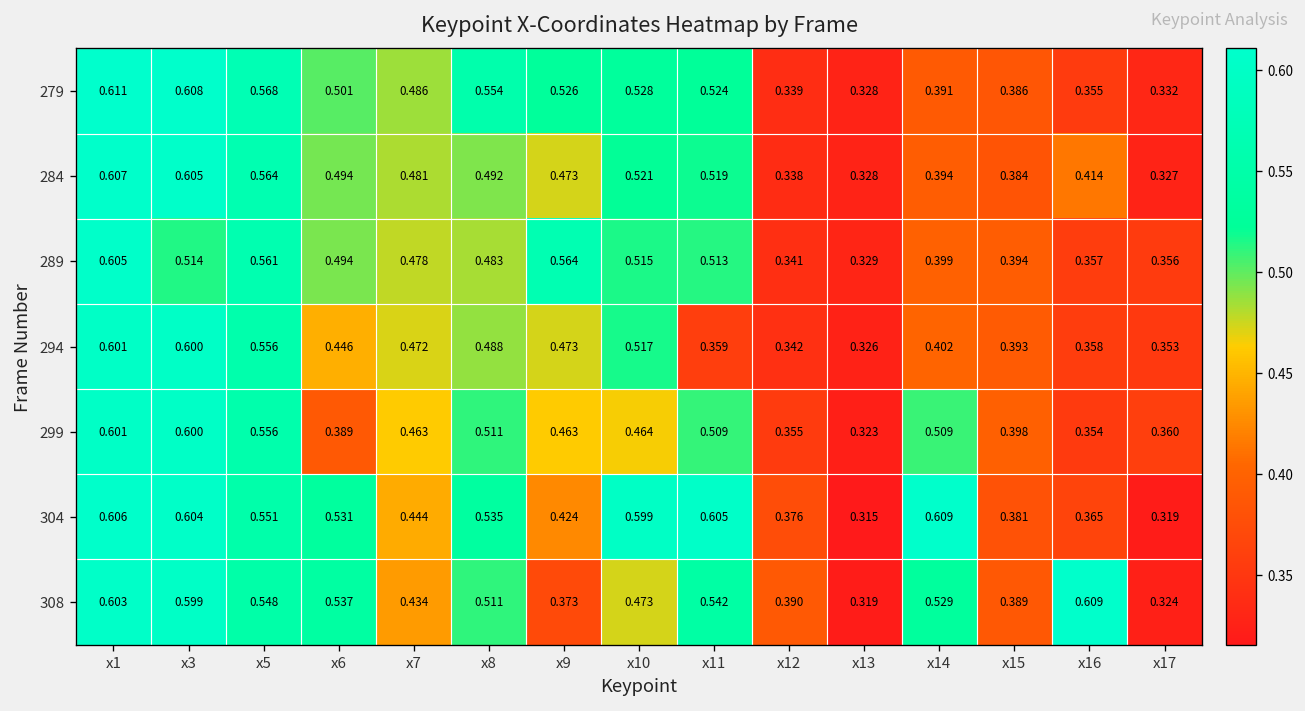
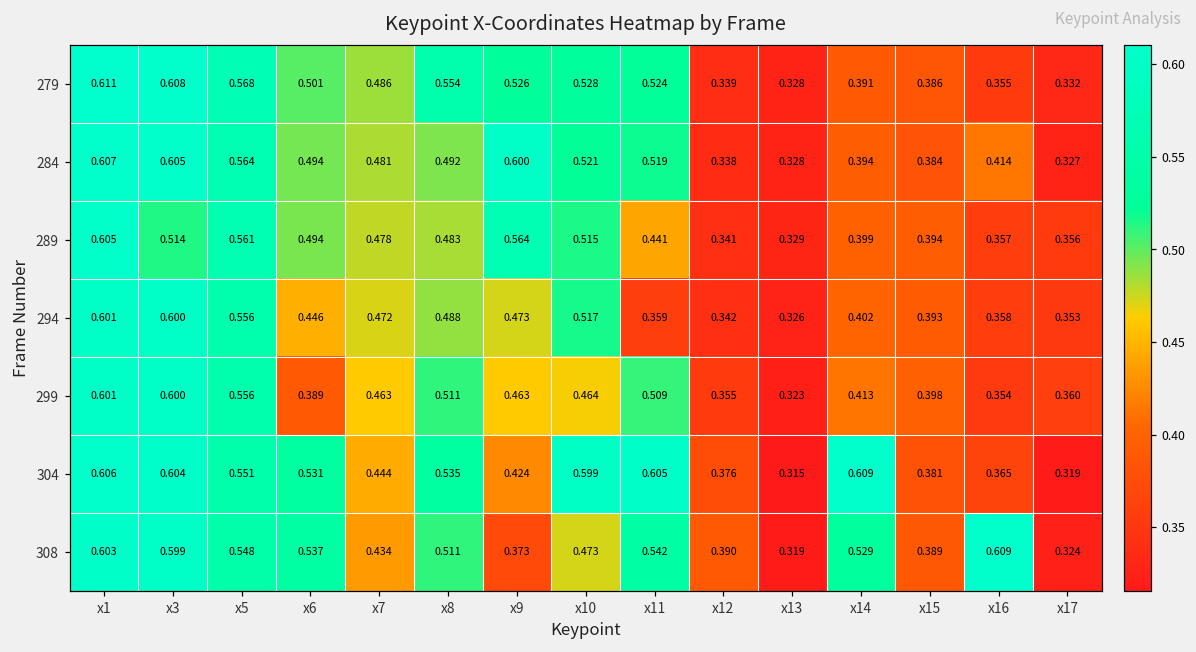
  {
    "279": {
      "x1": 0.611,
      "x3": 0.608,
      "x5": 0.568,
      "x6": 0.501,
      "x7": 0.486,
      "x8": 0.554,
      "x9": 0.526,
      "x10": 0.528,
      "x11": 0.524,
      "x12": 0.339,
      "x13": 0.328,
      "x14": 0.391,
      "x15": 0.386,
      "x16": 0.355,
      "x17": 0.332
    },
    "284": {
      "x1": 0.607,
      "x3": 0.605,
      "x5": 0.564,
      "x6": 0.494,
      "x7": 0.481,
      "x8": 0.492,
-     "x9": 0.473,
+     "x9": 0.600,
      "x10": 0.521,
      "x11": 0.519,
      "x12": 0.338,
      "x13": 0.328,
      "x14": 0.394,
      "x15": 0.384,
      "x16": 0.414,
      "x17": 0.327
    },
    "289": {
      "x1": 0.605,
      "x3": 0.514,
      "x5": 0.561,
      "x6": 0.494,
      "x7": 0.478,
      "x8": 0.483,
      "x9": 0.564,
      "x10": 0.515,
-     "x11": 0.513,
+     "x11": 0.441,
      "x12": 0.341,
      "x13": 0.329,
      "x14": 0.399,
      "x15": 0.394,
      "x16": 0.357,
      "x17": 0.356
    },
    "294": {
      "x1": 0.601,
      "x3": 0.600,
      "x5": 0.556,
      "x6": 0.446,
      "x7": 0.472,
      "x8": 0.488,
      "x9": 0.473,
      "x10": 0.517,
      "x11": 0.359,
      "x12": 0.342,
      "x13": 0.326,
      "x14": 0.402,
      "x15": 0.393,
      "x16": 0.358,
      "x17": 0.353
    },
    "299": {
      "x1": 0.601,
      "x3": 0.600,
      "x5": 0.556,
      "x6": 0.389,
      "x7": 0.463,
      "x8": 0.511,
      "x9": 0.463,
      "x10": 0.464,
      "x11": 0.509,
      "x12": 0.355,
      "x13": 0.323,
-     "x14": 0.509,
+     "x14": 0.413,
      "x15": 0.398,
      "x16": 0.354,
      "x17": 0.360
    },
    "304": {
      "x1": 0.606,
      "x3": 0.604,
      "x5": 0.551,
      "x6": 0.531,
      "x7": 0.444,
      "x8": 0.535,
      "x9": 0.424,
      "x10": 0.599,
      "x11": 0.605,
      "x12": 0.376,
      "x13": 0.315,
      "x14": 0.609,
      "x15": 0.381,
      "x16": 0.365,
      "x17": 0.319
    },
    "308": {
      "x1": 0.603,
      "x3": 0.599,
      "x5": 0.548,
      "x6": 0.537,
      "x7": 0.434,
      "x8": 0.511,
      "x9": 0.373,
      "x10": 0.473,
      "x11": 0.542,
      "x12": 0.390,
      "x13": 0.319,
      "x14": 0.529,
      "x15": 0.389,
      "x16": 0.609,
      "x17": 0.324
    }
  }
